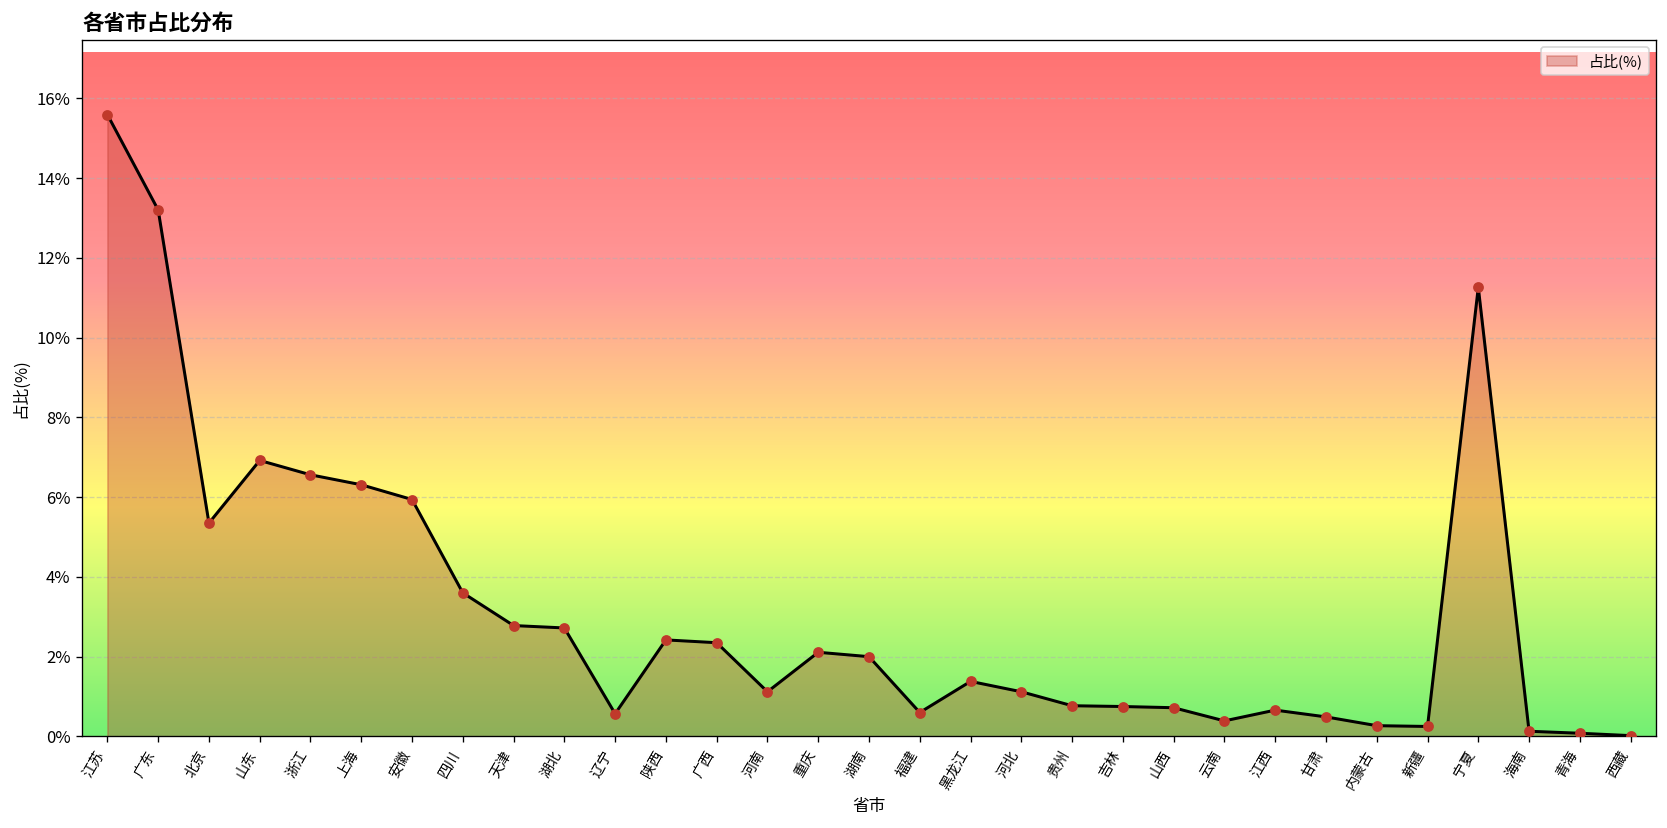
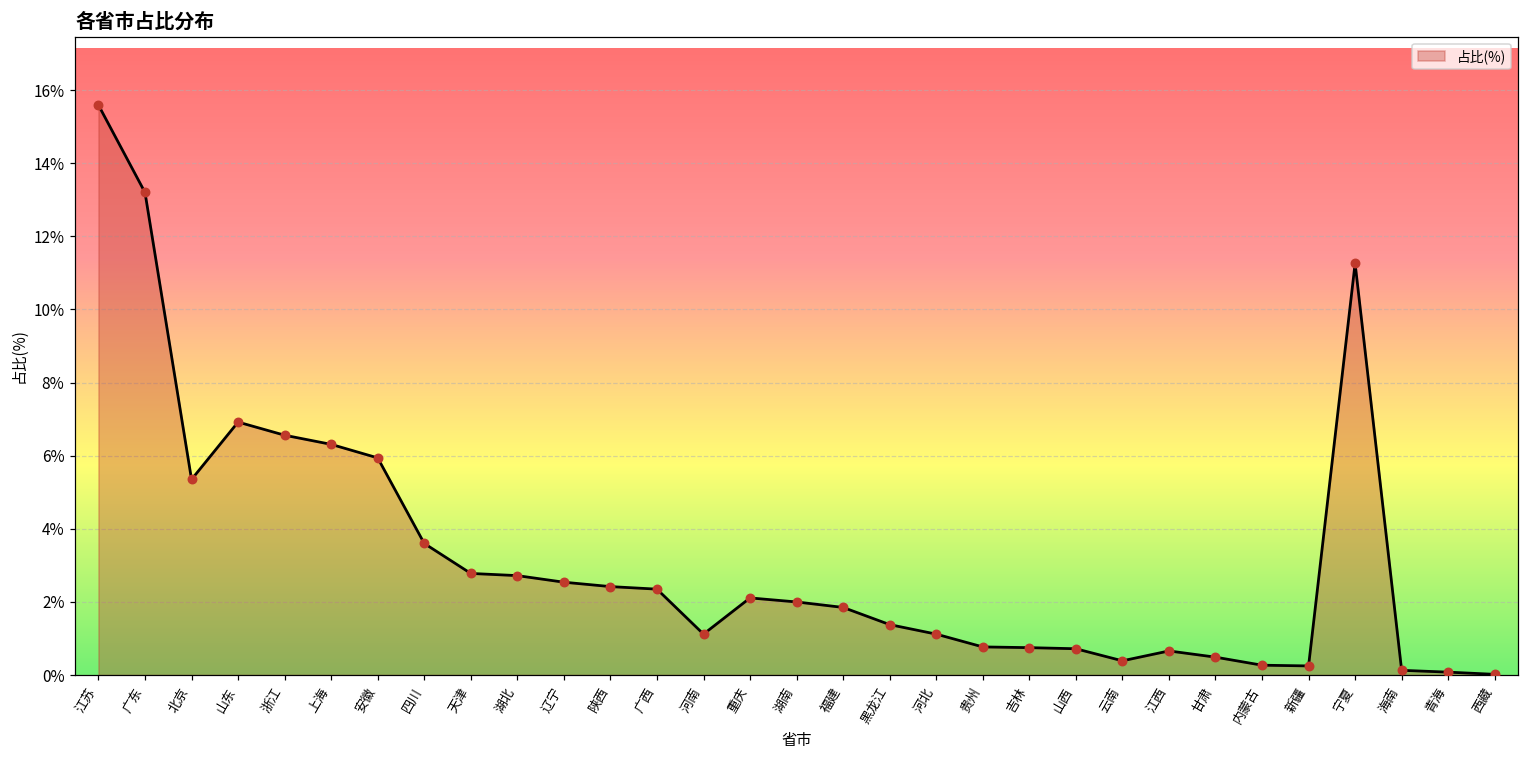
  {
    "江苏": "15.6%",
    "广东": "13.2%",
    "北京": "5.4%",
    "山东": "6.9%",
    "浙江": "6.6%",
    "上海": "6.3%",
    "安徽": "5.9%",
    "四川": "3.6%",
    "天津": "2.8%",
    "湖北": "2.7%",
-   "辽宁": "0.6%",
+   "辽宁": "2.5%",
    "陕西": "2.4%",
    "广西": "2.4%",
    "河南": "1.1%",
    "重庆": "2.1%",
    "湖南": "2.0%",
-   "福建": "0.6%",
+   "福建": "1.9%",
    "黑龙江": "1.4%",
    "河北": "1.1%",
    "贵州": "0.8%",
    "吉林": "0.8%",
    "山西": "0.7%",
    "云南": "0.4%",
    "江西": "0.7%",
    "甘肃": "0.5%",
    "内蒙古": "0.3%",
    "新疆": "0.3%",
    "宁夏": "11.3%",
    "海南": "0.1%",
    "青海": "0.1%",
    "西藏": "0.0%"
  }
